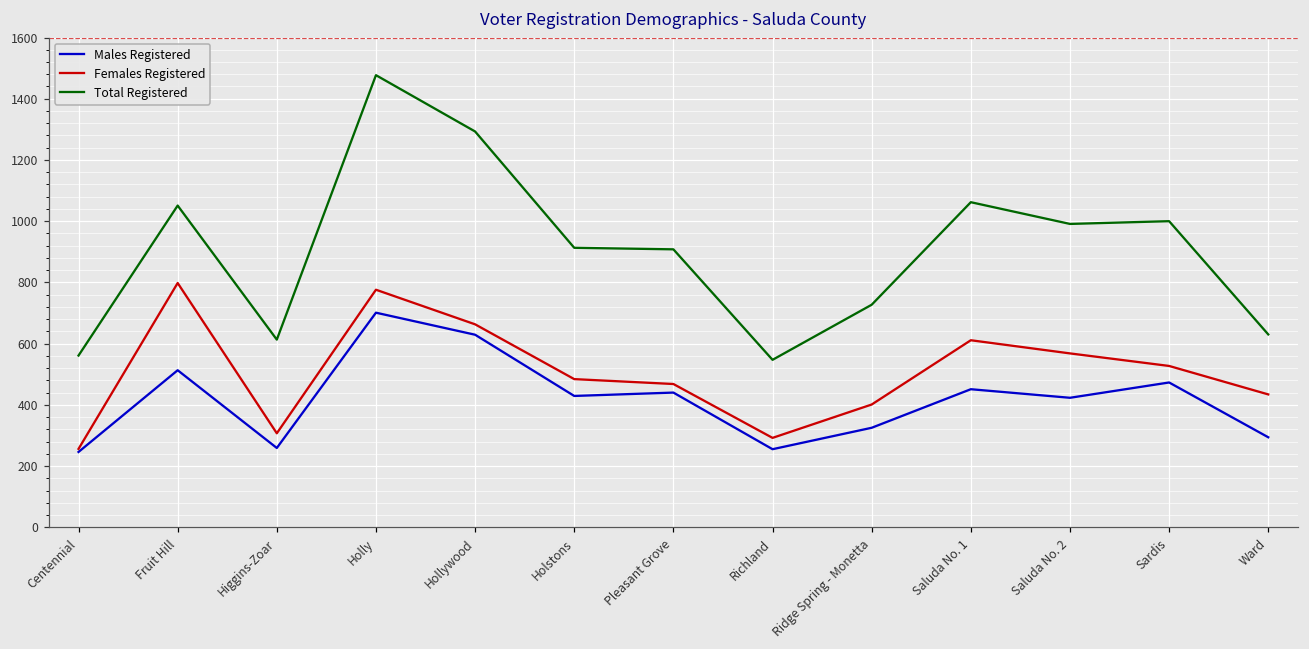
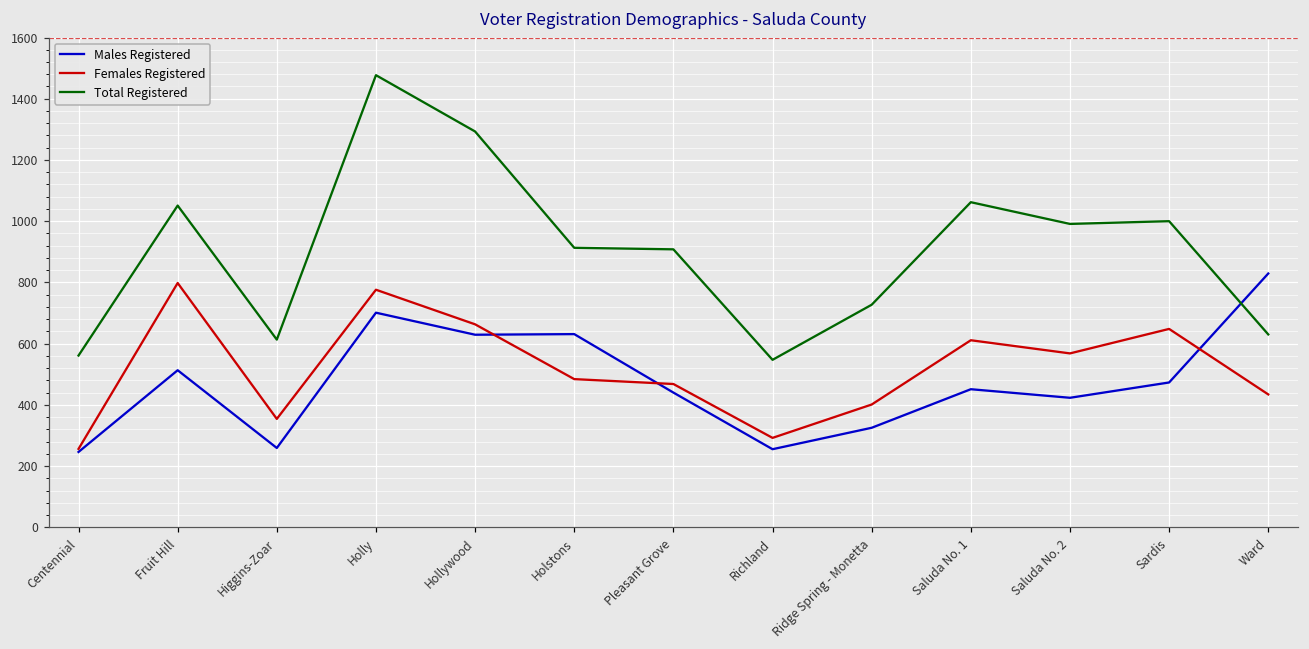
  {
    "Males Registered": {
      "Centennial": 250,
      "Fruit Hill": 510,
      "Higgins-Zoar": 260,
      "Holly": 700,
      "Hollywood": 630,
-     "Holstons": 430,
+     "Holstons": 630,
      "Pleasant Grove": 440,
      "Richland": 260,
      "Ridge Spring - Monetta": 330,
      "Saluda No. 1": 450,
      "Saluda No. 2": 420,
      "Sardis": 470,
-     "Ward": 290
+     "Ward": 830
    },
    "Females Registered": {
      "Centennial": 260,
      "Fruit Hill": 800,
-     "Higgins-Zoar": 310,
+     "Higgins-Zoar": 350,
      "Holly": 780,
      "Hollywood": 660,
      "Holstons": 480,
      "Pleasant Grove": 470,
      "Richland": 290,
      "Ridge Spring - Monetta": 400,
      "Saluda No. 1": 610,
      "Saluda No. 2": 570,
-     "Sardis": 530,
+     "Sardis": 650,
      "Ward": 430
    },
    "Total Registered": {
      "Centennial": 560,
      "Fruit Hill": 1050,
      "Higgins-Zoar": 610,
      "Holly": 1480,
      "Hollywood": 1290,
      "Holstons": 910,
      "Pleasant Grove": 910,
      "Richland": 550,
      "Ridge Spring - Monetta": 730,
      "Saluda No. 1": 1060,
      "Saluda No. 2": 990,
      "Sardis": 1000,
      "Ward": 630
    }
  }
